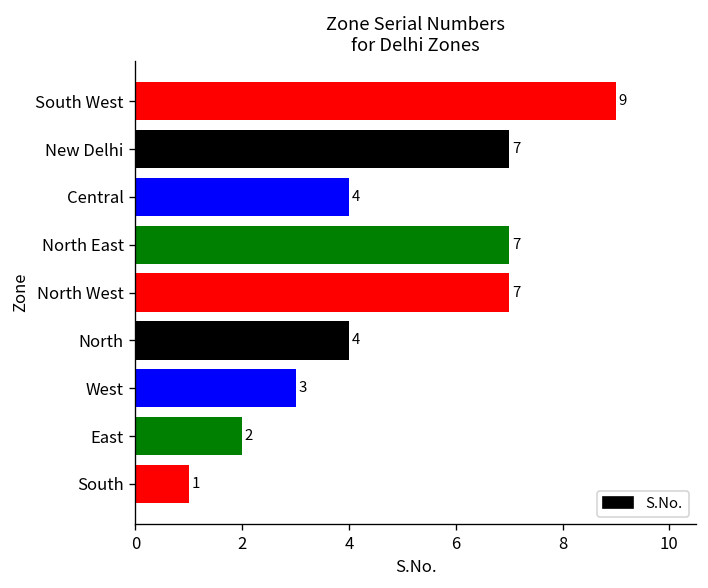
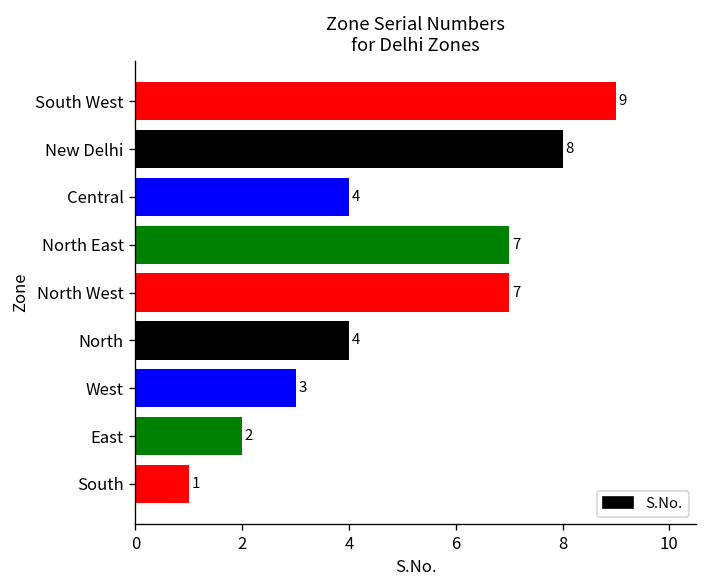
  {
    "South West": 9,
-   "New Delhi": 7,
+   "New Delhi": 8,
    "Central": 4,
    "North East": 7,
    "North West": 7,
    "North": 4,
    "West": 3,
    "East": 2,
    "South": 1
  }
